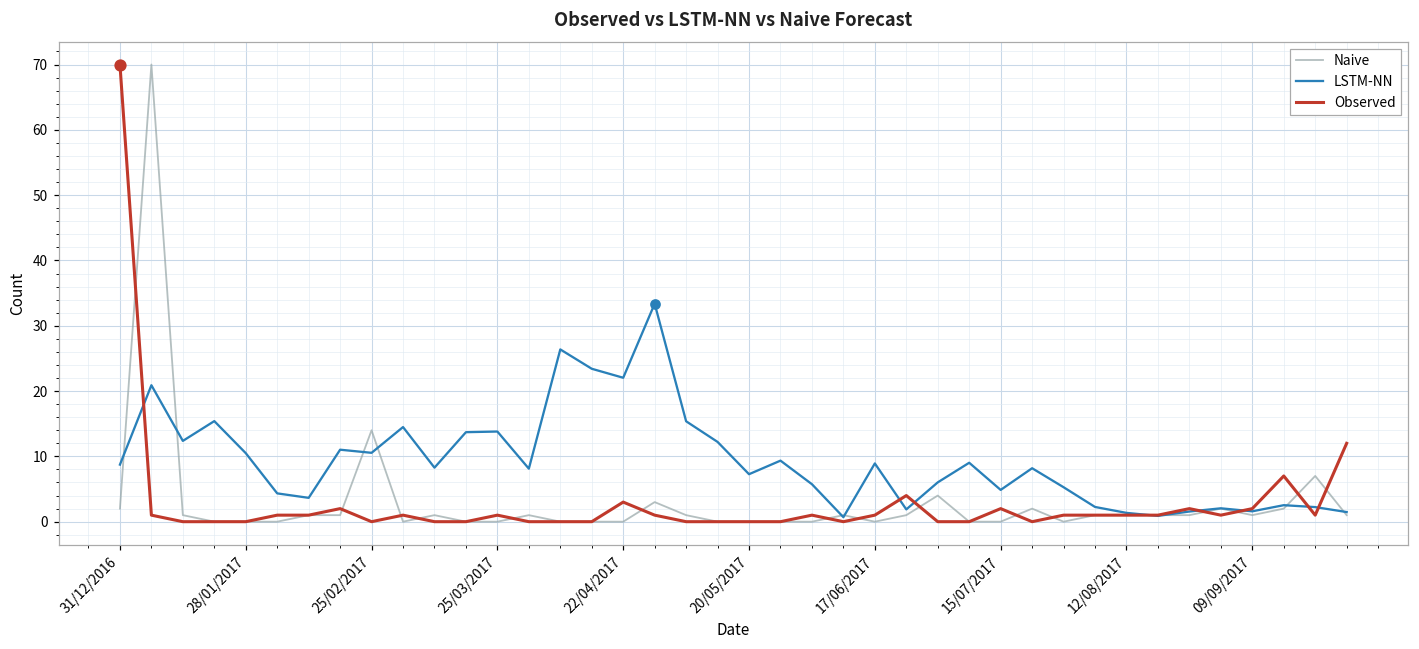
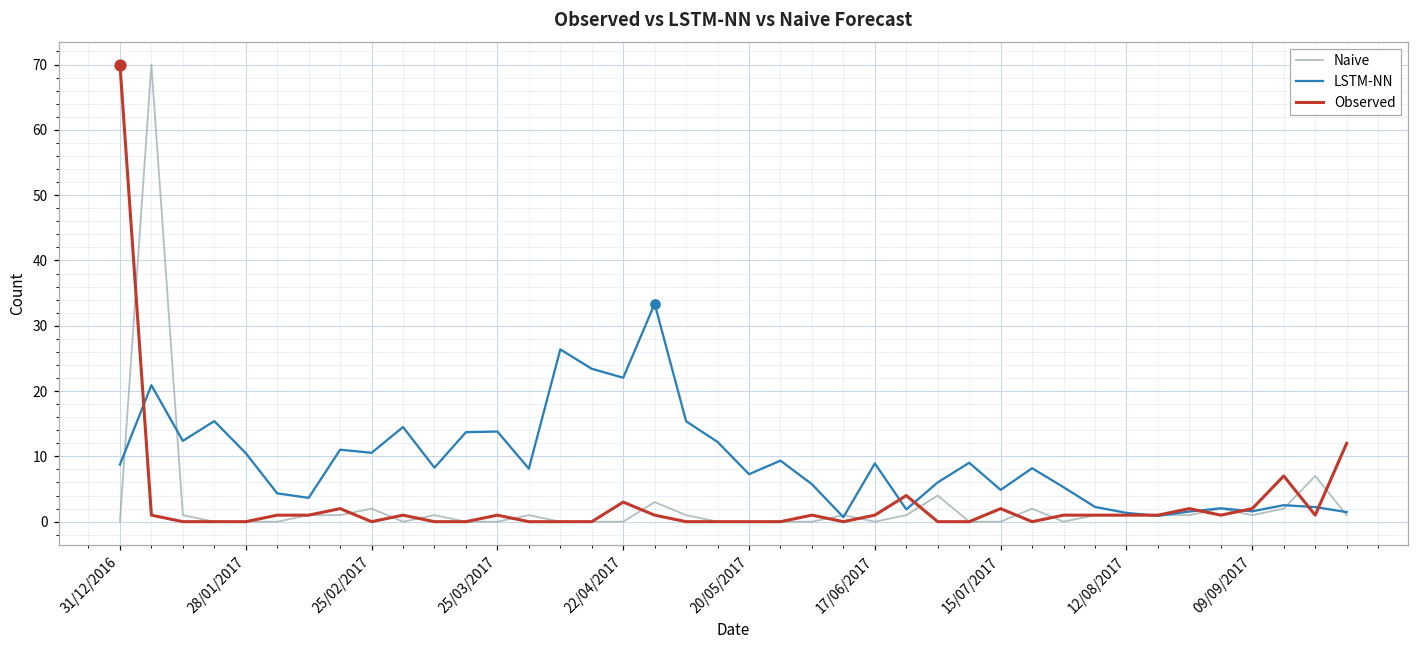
  {
    "Naive": {
-     "31/12/2016": 2,
-     "25/02/2017": 14,
+     "31/12/2016": 0,
+     "25/02/2017": 2,
      "25/03/2017": 0,
      "22/04/2017": 0,
      "17/06/2017": 0,
      "15/07/2017": 0,
      "09/09/2017": 1
    }
  }
